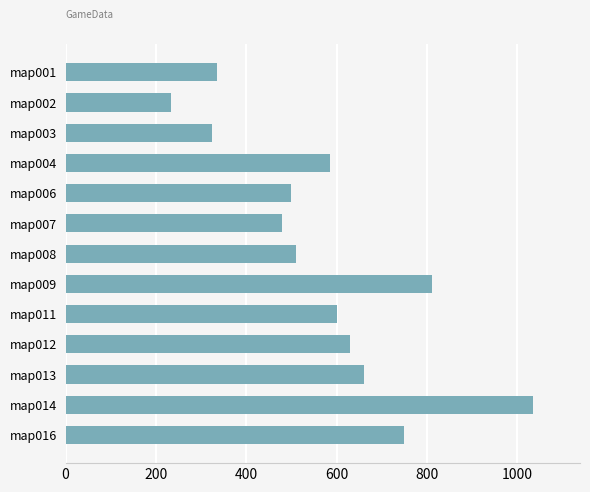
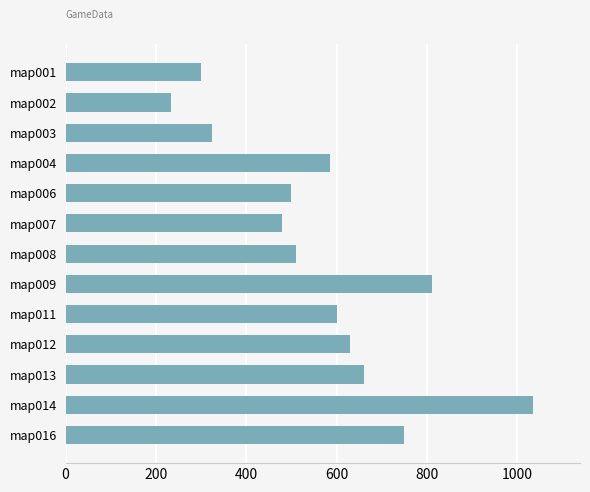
  {
-   "map001": 340,
+   "map001": 300,
    "map002": 230,
    "map003": 320,
    "map004": 590,
    "map006": 500,
    "map007": 480,
    "map008": 510,
    "map009": 810,
    "map011": 600,
    "map012": 630,
    "map013": 660,
    "map014": 1040,
    "map016": 750
  }
